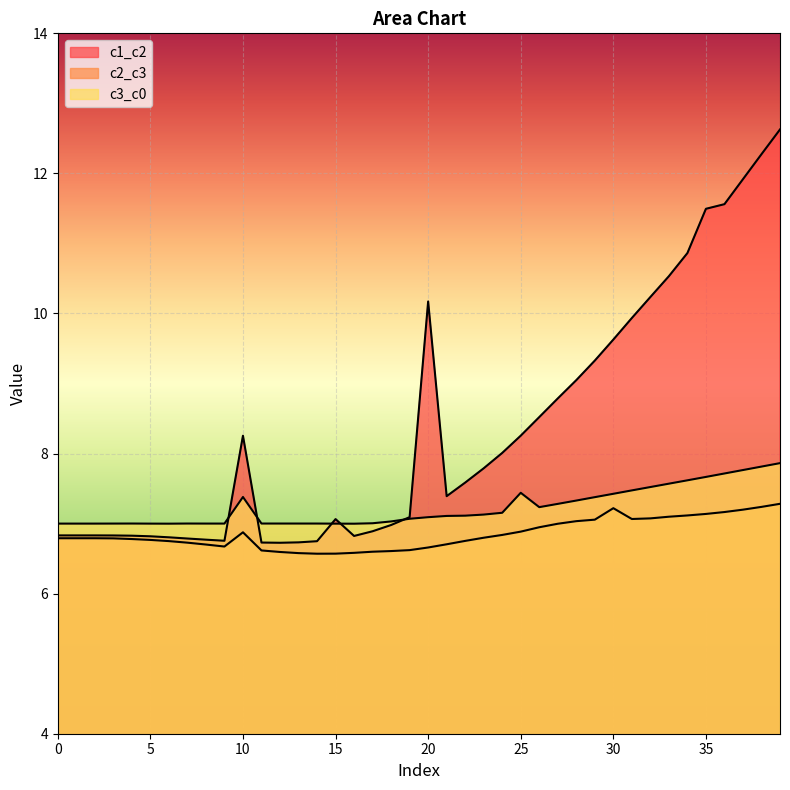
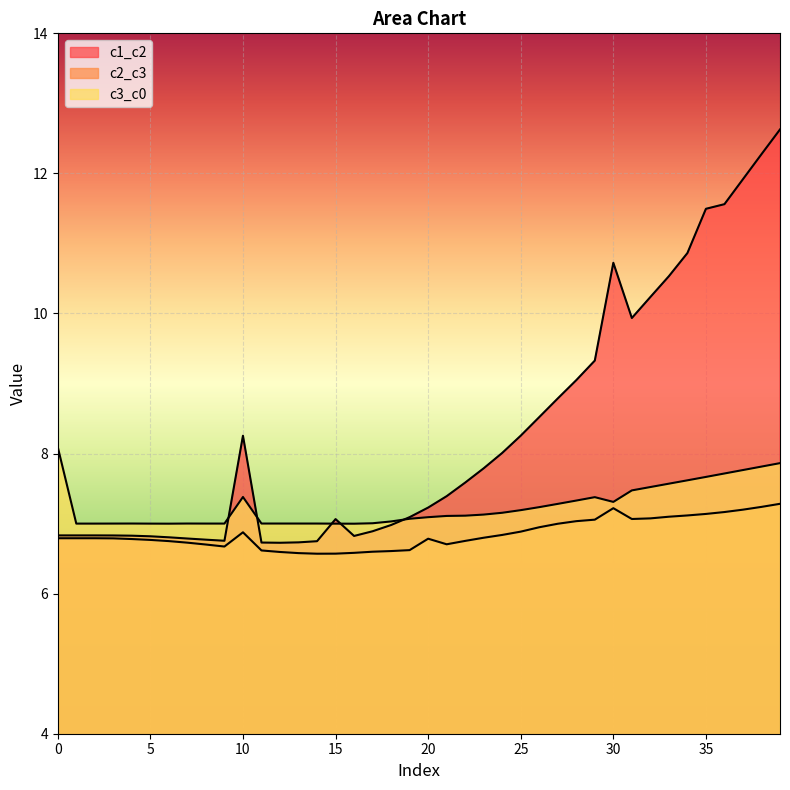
  {
    "c1_c2": {
      "0": 6.8,
      "5": 6.8,
      "10": 8.3,
      "15": 7.1,
-     "20": 10.2,
+     "20": 7.2,
      "25": 8.3,
-     "30": 9.6,
+     "30": 10.7,
      "35": 11.5
    },
    "c2_c3": {
      "0": 6.8,
      "5": 6.8,
      "10": 6.9,
      "15": 6.6,
-     "20": 6.7,
+     "20": 6.8,
      "25": 6.9,
      "30": 7.2,
      "35": 7.1
    },
    "c3_c0": {
-     "0": 7.0,
+     "0": 8.1,
      "5": 7.0,
      "10": 7.4,
      "15": 7.0,
      "20": 7.1,
-     "25": 7.4,
-     "30": 7.4,
+     "25": 7.2,
+     "30": 7.3,
      "35": 7.7
    }
  }
